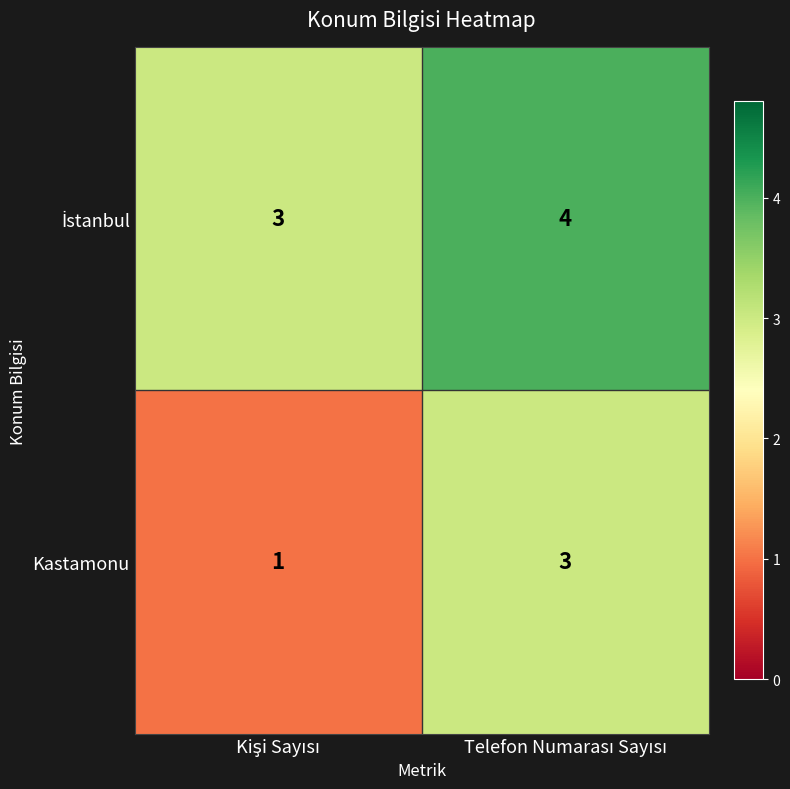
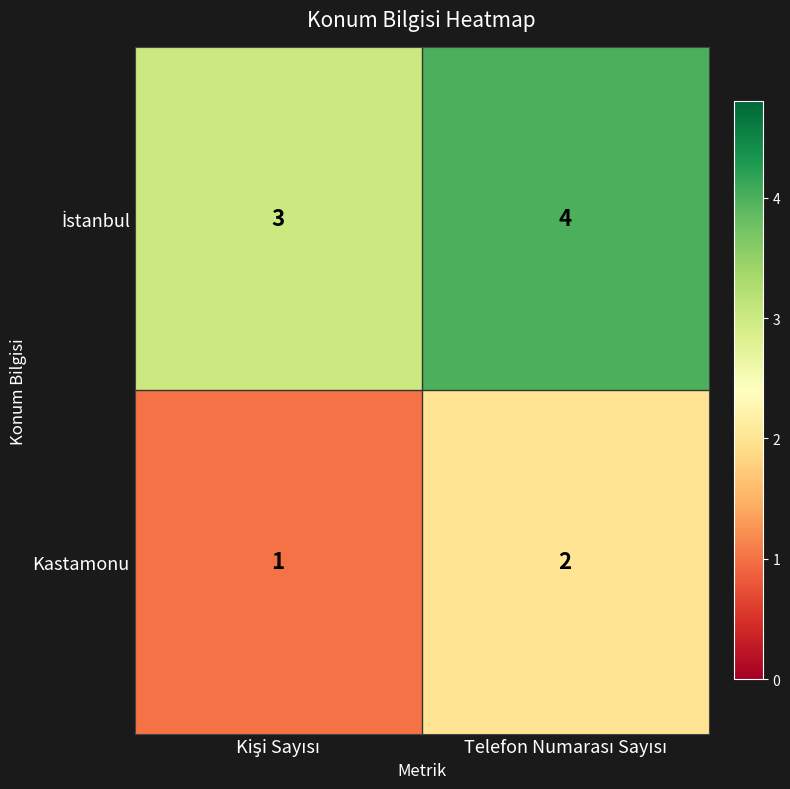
  {
    "İstanbul": {
      "Kişi Sayısı": 3,
      "Telefon Numarası Sayısı": 4
    },
    "Kastamonu": {
      "Kişi Sayısı": 1,
-     "Telefon Numarası Sayısı": 3
+     "Telefon Numarası Sayısı": 2
    }
  }
